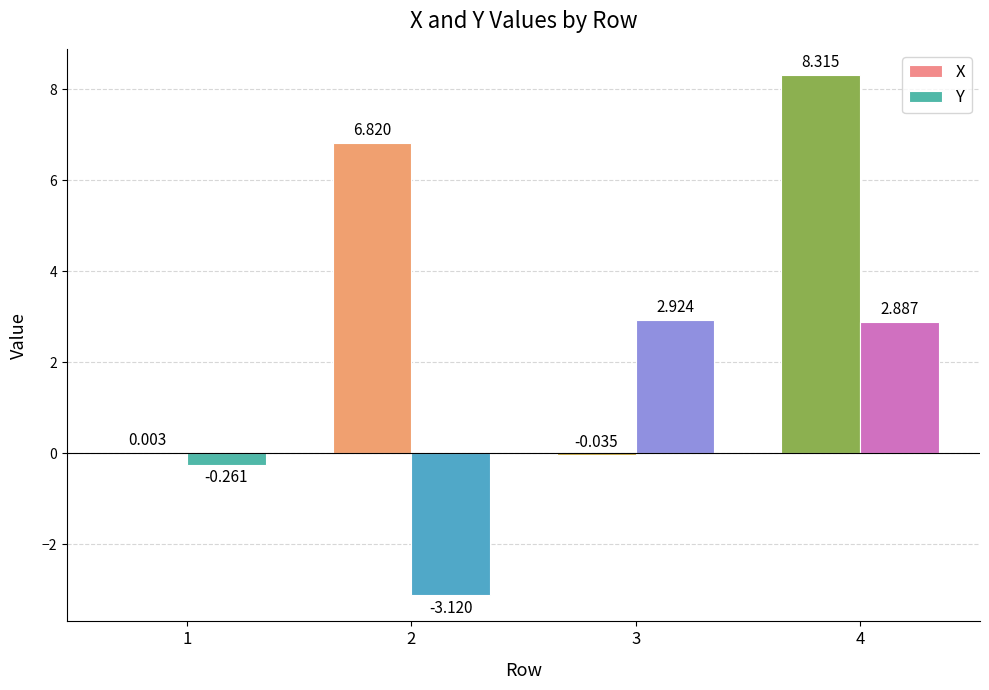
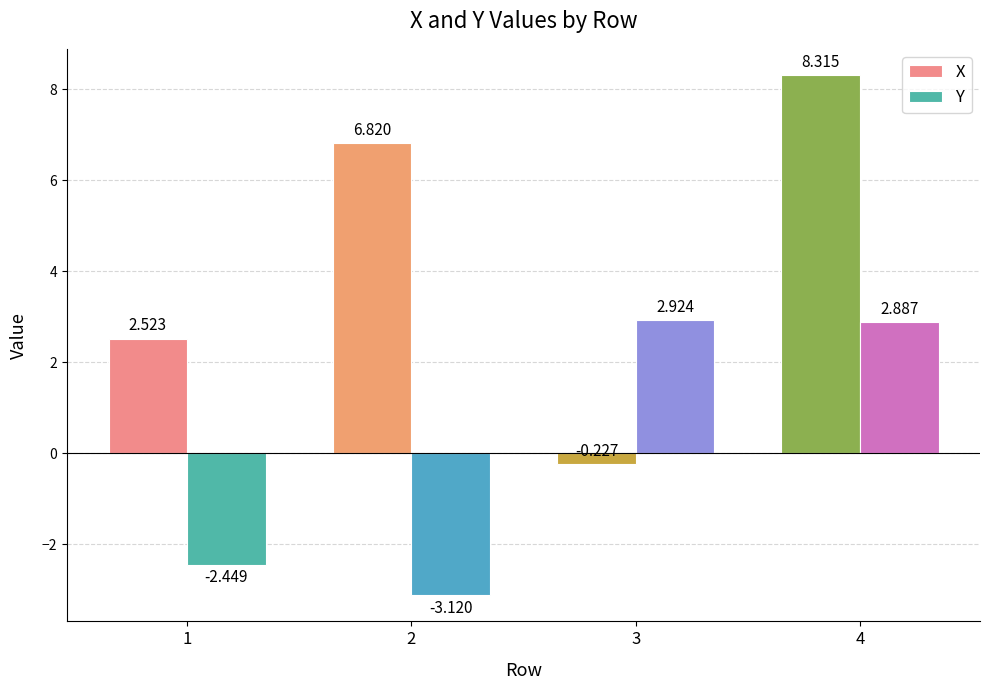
  {
    "X": {
-     "1": 0.003,
+     "1": 2.523,
      "2": 6.820,
-     "3": -0.035,
+     "3": -0.227,
      "4": 8.315
    },
    "Y": {
-     "1": -0.261,
+     "1": -2.449,
      "2": -3.120,
      "3": 2.924,
      "4": 2.887
    }
  }
